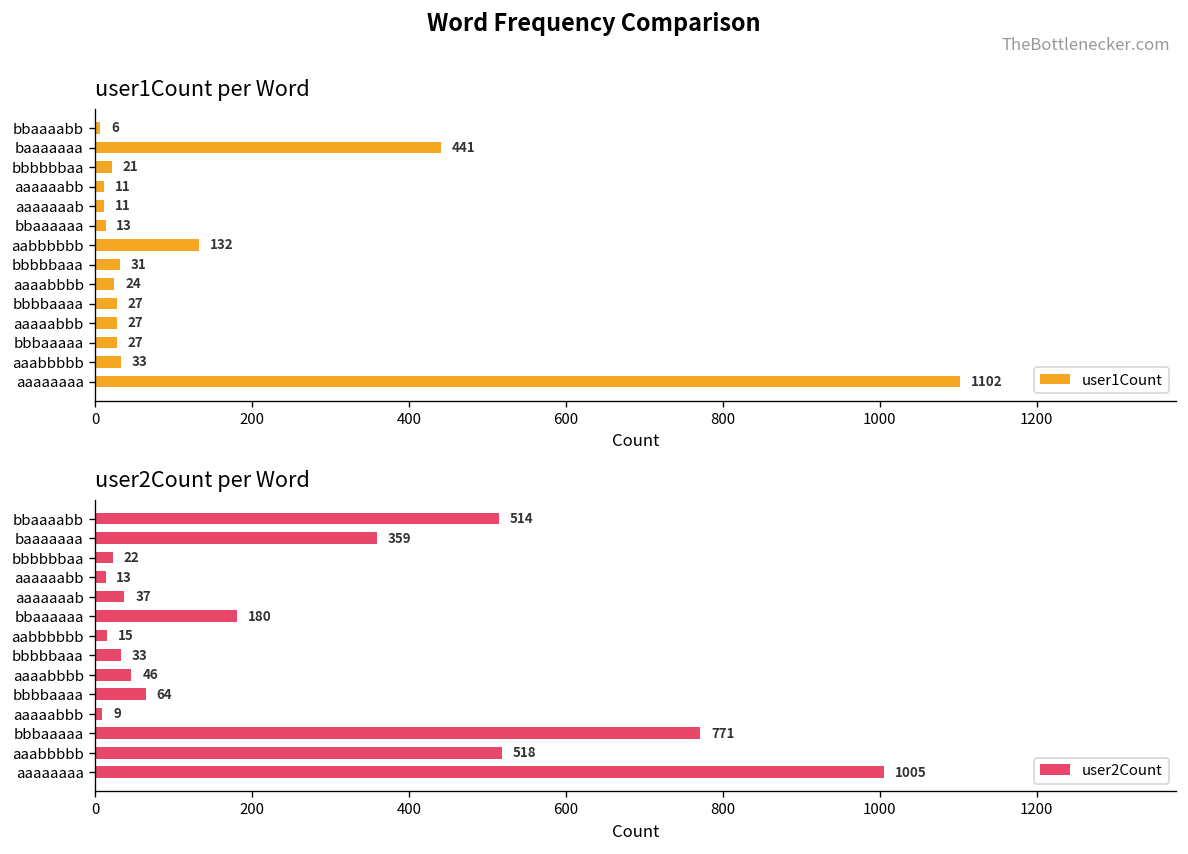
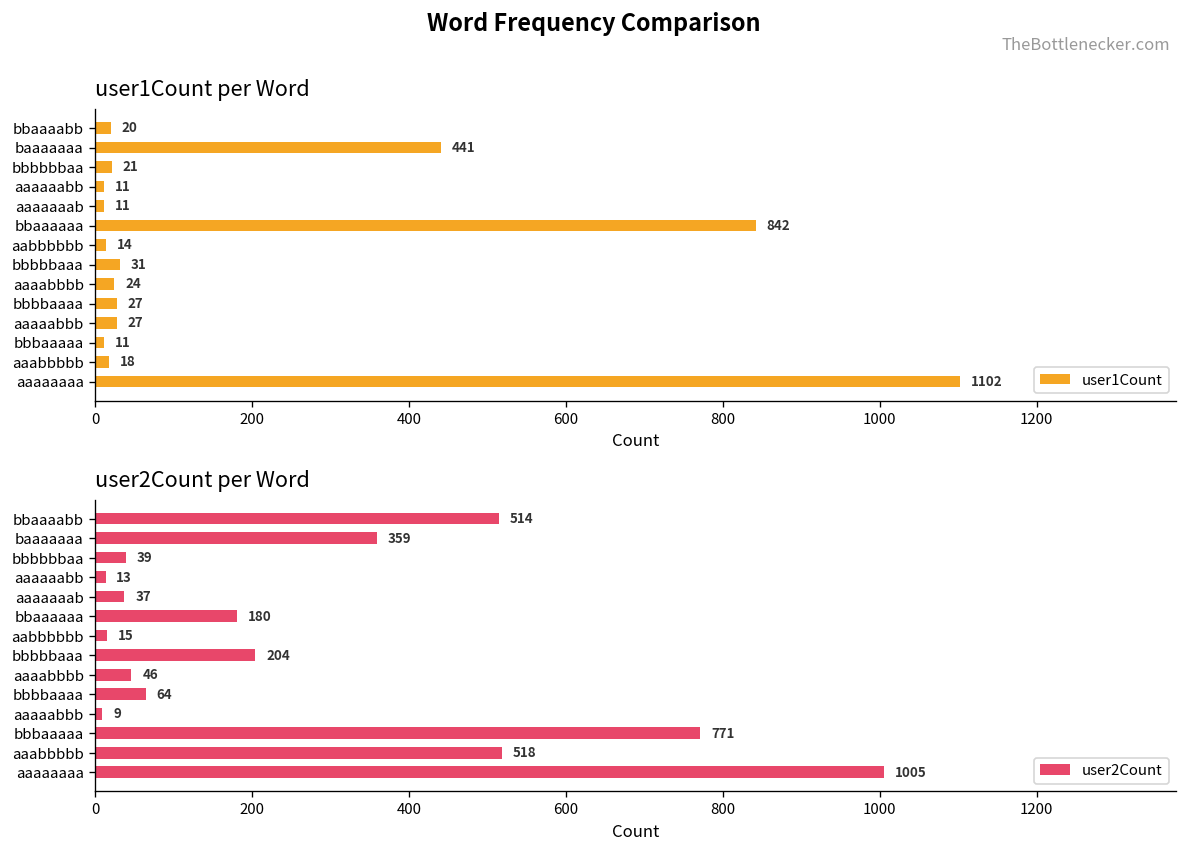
  {
    "user1Count per Word": {
-     "bbaaaabb": 6,
+     "bbaaaabb": 20,
      "baaaaaaa": 441,
      "bbbbbbaa": 21,
      "aaaaaabb": 11,
      "aaaaaaab": 11,
-     "bbaaaaaa": 13,
-     "aabbbbbb": 132,
+     "bbaaaaaa": 842,
+     "aabbbbbb": 14,
      "bbbbbaaa": 31,
      "aaaabbbb": 24,
      "bbbbaaaa": 27,
      "aaaaabbb": 27,
-     "bbbaaaaa": 27,
-     "aaabbbbb": 33,
+     "bbbaaaaa": 11,
+     "aaabbbbb": 18,
      "aaaaaaaa": 1102
    },
    "user2Count per Word": {
      "bbaaaabb": 514,
      "baaaaaaa": 359,
-     "bbbbbbaa": 22,
+     "bbbbbbaa": 39,
      "aaaaaabb": 13,
      "aaaaaaab": 37,
      "bbaaaaaa": 180,
      "aabbbbbb": 15,
-     "bbbbbaaa": 33,
+     "bbbbbaaa": 204,
      "aaaabbbb": 46,
      "bbbbaaaa": 64,
      "aaaaabbb": 9,
      "bbbaaaaa": 771,
      "aaabbbbb": 518,
      "aaaaaaaa": 1005
    }
  }
